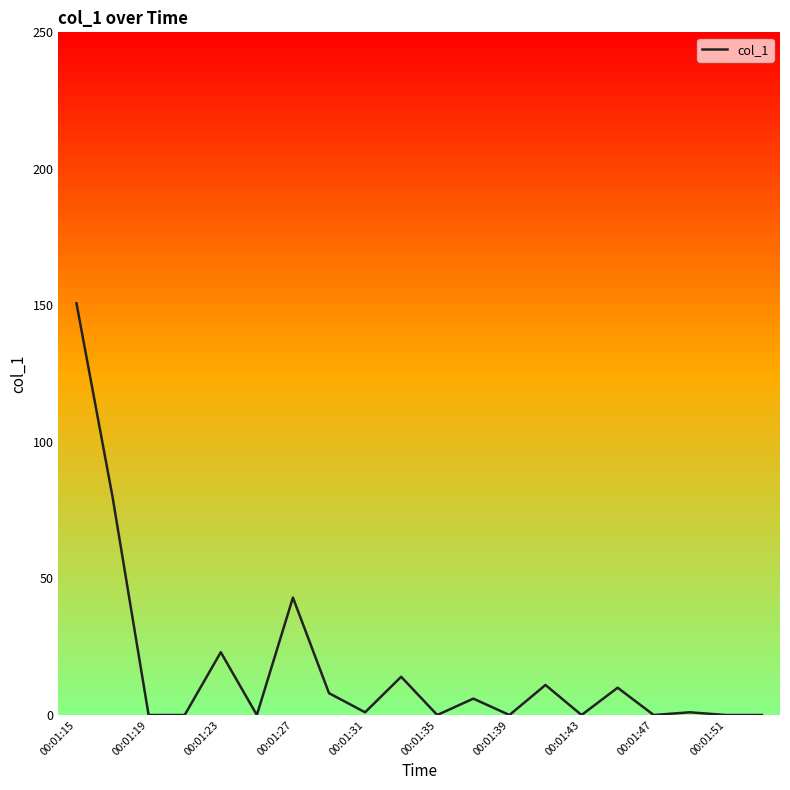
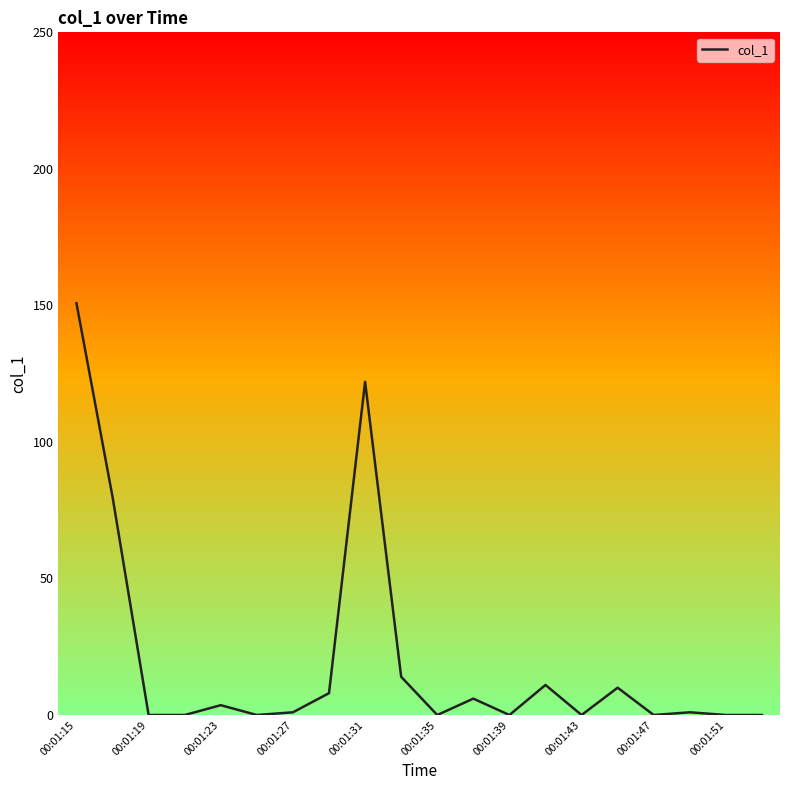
  {
    "00:01:15": 151,
    "00:01:19": 0,
-   "00:01:23": 23,
-   "00:01:27": 43,
-   "00:01:31": 1,
+   "00:01:23": 4,
+   "00:01:27": 1,
+   "00:01:31": 122,
    "00:01:35": 0,
    "00:01:39": 0,
    "00:01:43": 0,
    "00:01:47": 0,
    "00:01:51": 0
  }
